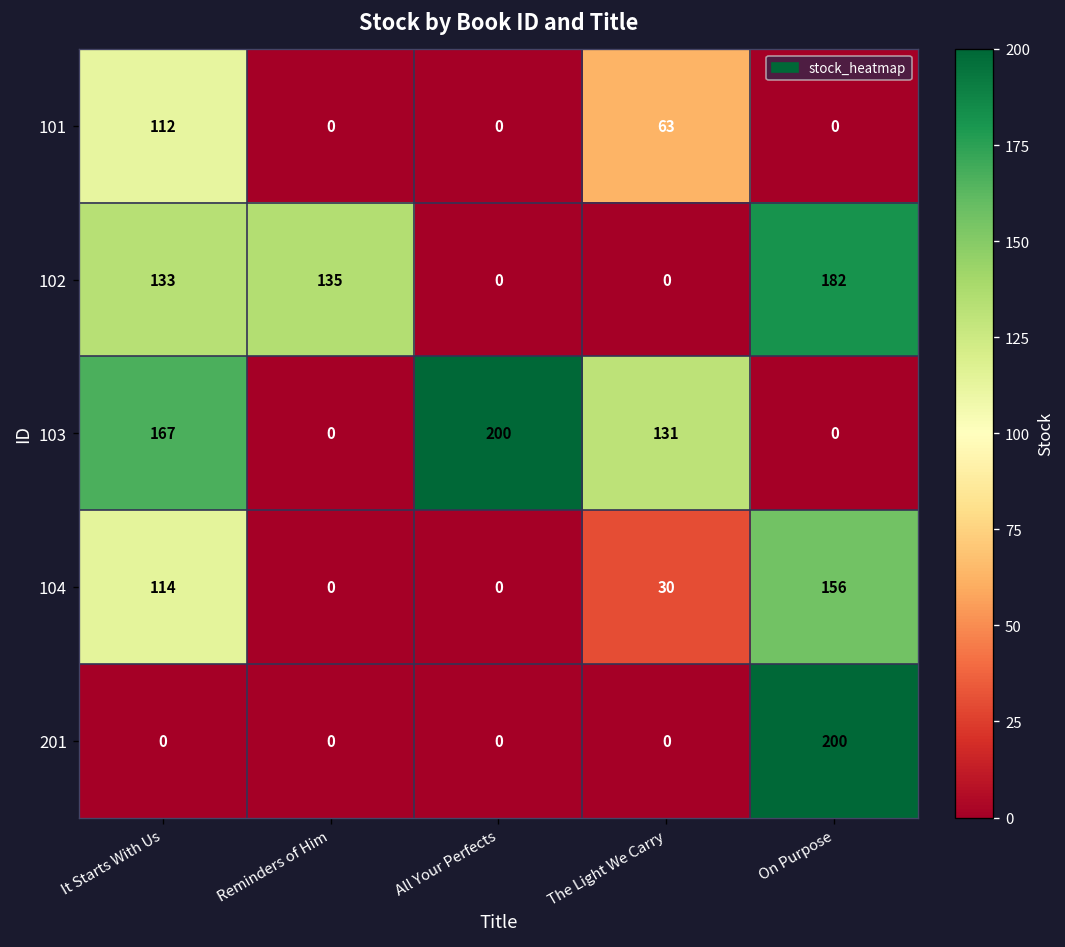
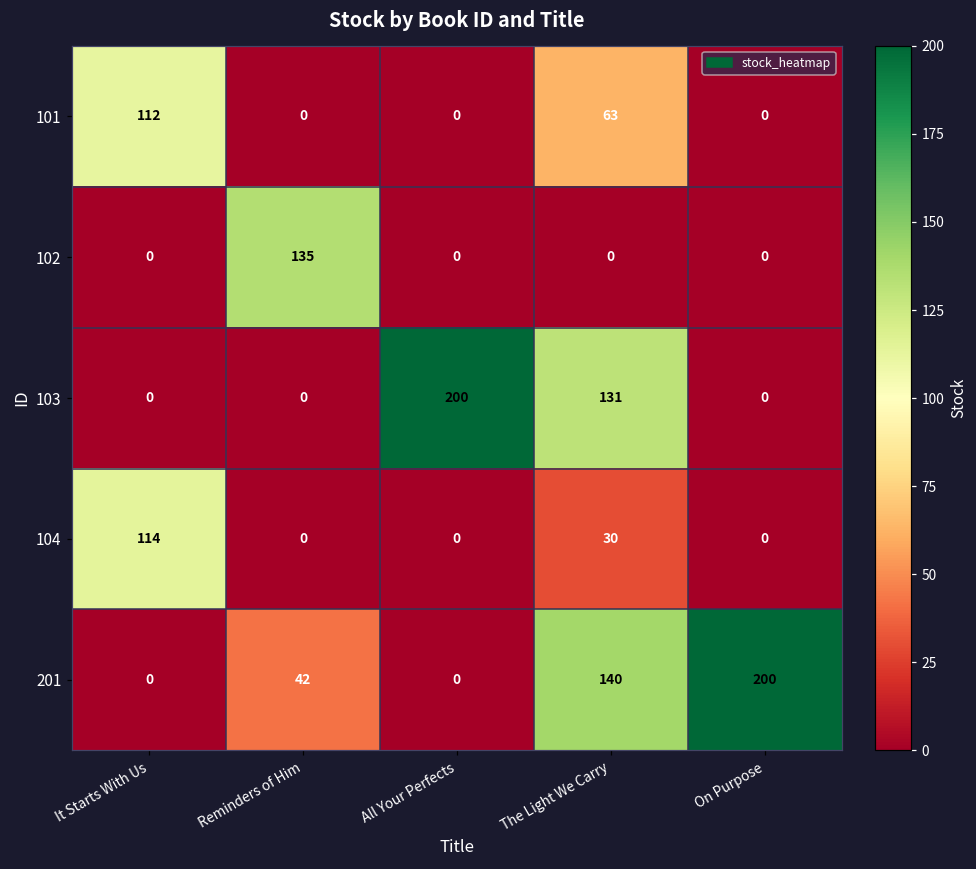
  {
    "101": {
      "It Starts With Us": 112,
      "Reminders of Him": 0,
      "All Your Perfects": 0,
      "The Light We Carry": 63,
      "On Purpose": 0
    },
    "102": {
-     "It Starts With Us": 133,
+     "It Starts With Us": 0,
      "Reminders of Him": 135,
      "All Your Perfects": 0,
      "The Light We Carry": 0,
-     "On Purpose": 182
+     "On Purpose": 0
    },
    "103": {
-     "It Starts With Us": 167,
+     "It Starts With Us": 0,
      "Reminders of Him": 0,
      "All Your Perfects": 200,
      "The Light We Carry": 131,
      "On Purpose": 0
    },
    "104": {
      "It Starts With Us": 114,
      "Reminders of Him": 0,
      "All Your Perfects": 0,
      "The Light We Carry": 30,
-     "On Purpose": 156
+     "On Purpose": 0
    },
    "201": {
      "It Starts With Us": 0,
-     "Reminders of Him": 0,
+     "Reminders of Him": 42,
      "All Your Perfects": 0,
-     "The Light We Carry": 0,
+     "The Light We Carry": 140,
      "On Purpose": 200
    }
  }
